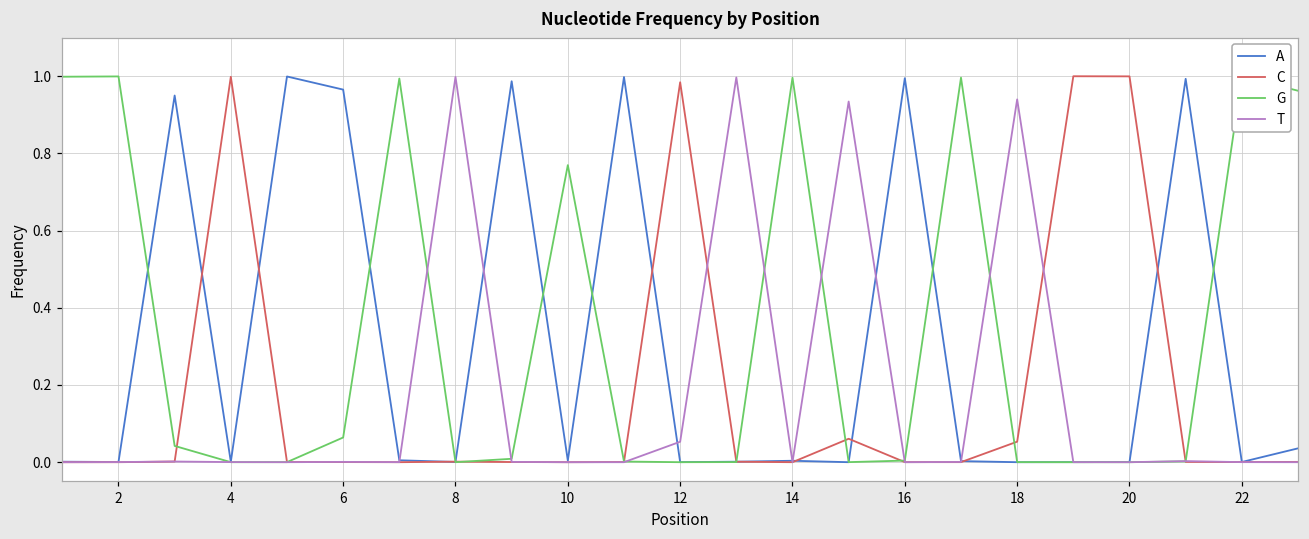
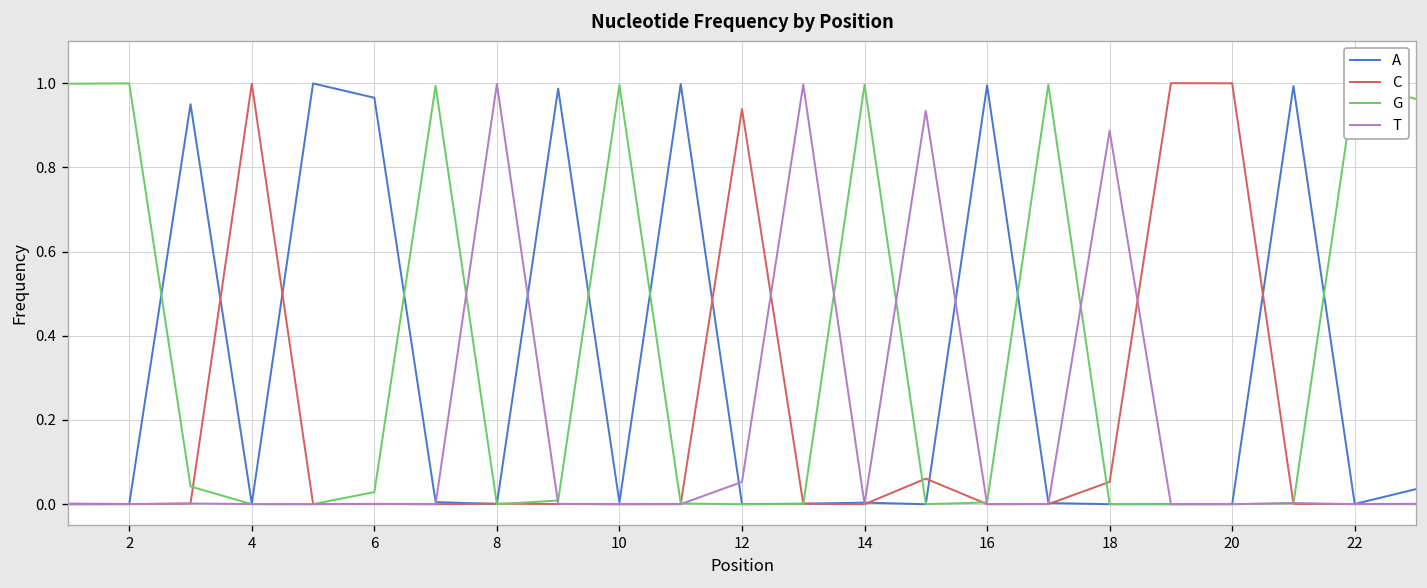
  {
    "A": {
      "6": 0.97,
      "16": 0.99
    },
    "C": {
      "4": 1.00,
-     "12": 0.98,
+     "12": 0.94,
      "18": 0.05,
      "20": 1.00
    },
    "G": {
      "2": 1.00,
-     "6": 0.06,
-     "10": 0.77,
+     "6": 0.03,
+     "10": 1.00,
      "14": 1.00
    },
    "T": {
      "8": 1.00,
      "12": 0.05,
-     "18": 0.94
+     "18": 0.89
    }
  }
